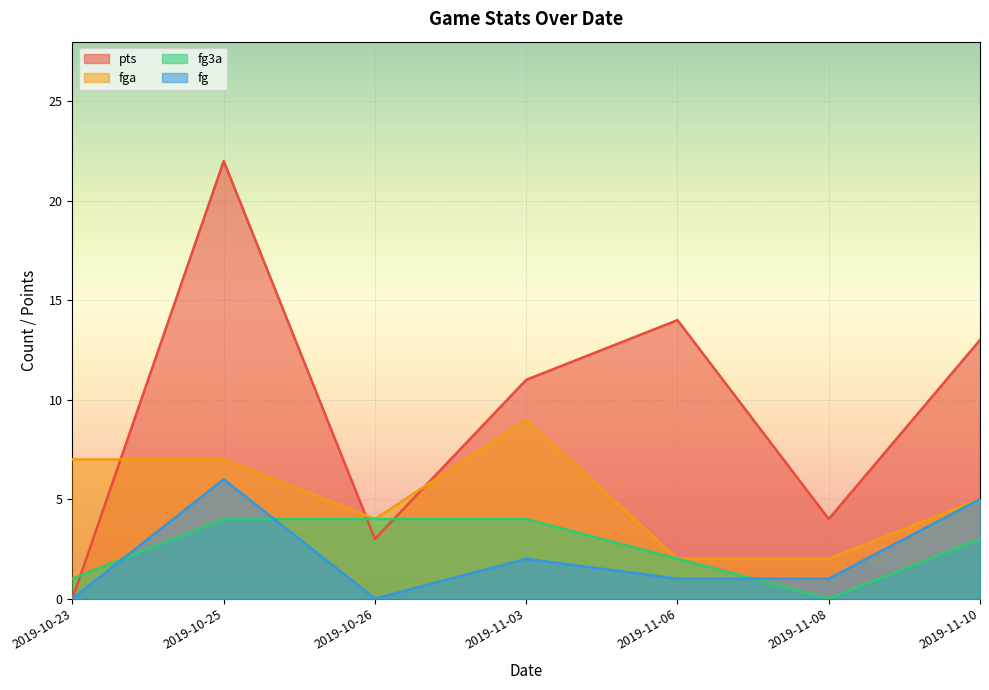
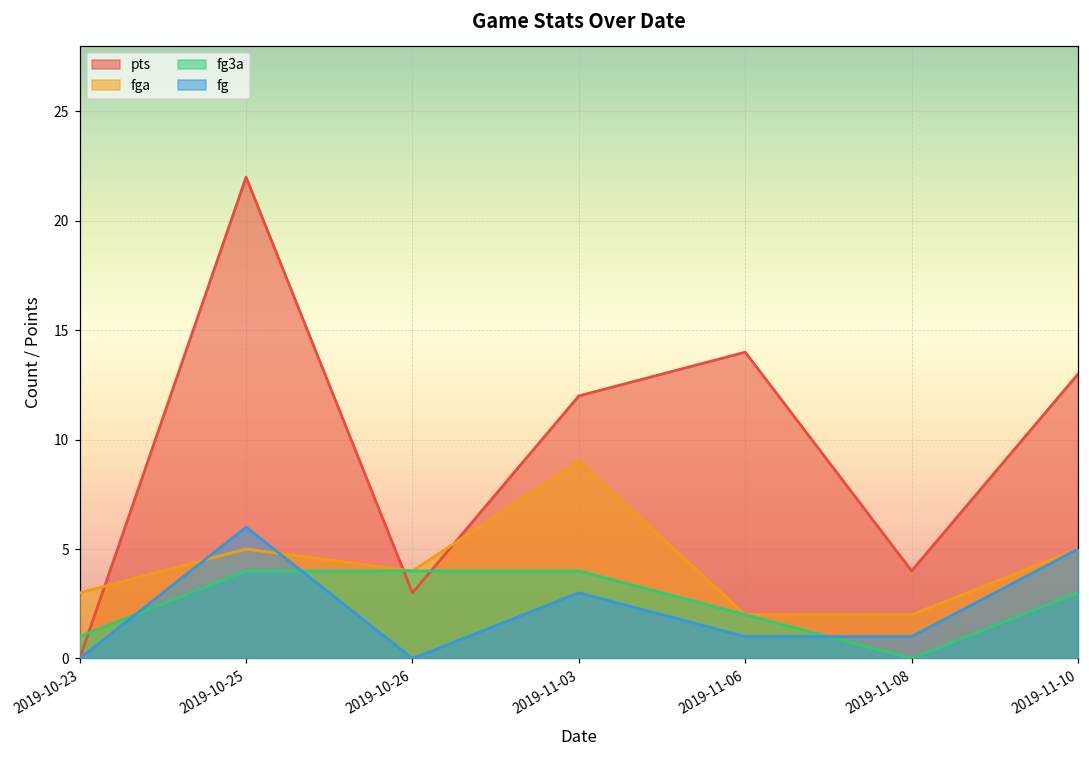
  {
    "pts": {
      "2019-10-25": 22,
      "2019-10-26": 3,
-     "2019-11-03": 11,
+     "2019-11-03": 12,
      "2019-11-06": 14,
      "2019-11-08": 4,
      "2019-11-10": 13
    },
    "fga": {
-     "2019-10-23": 7,
-     "2019-10-25": 7,
+     "2019-10-23": 3,
+     "2019-10-25": 5,
      "2019-11-03": 9,
      "2019-11-08": 2
    },
    "fg3a": {
      "2019-10-23": 1,
      "2019-10-25": 4,
      "2019-11-03": 4,
      "2019-11-08": 0,
      "2019-11-10": 3
    },
    "fg": {
      "2019-10-25": 6,
      "2019-10-26": 0,
-     "2019-11-03": 2,
+     "2019-11-03": 3,
      "2019-11-06": 1,
      "2019-11-08": 1
    }
  }
